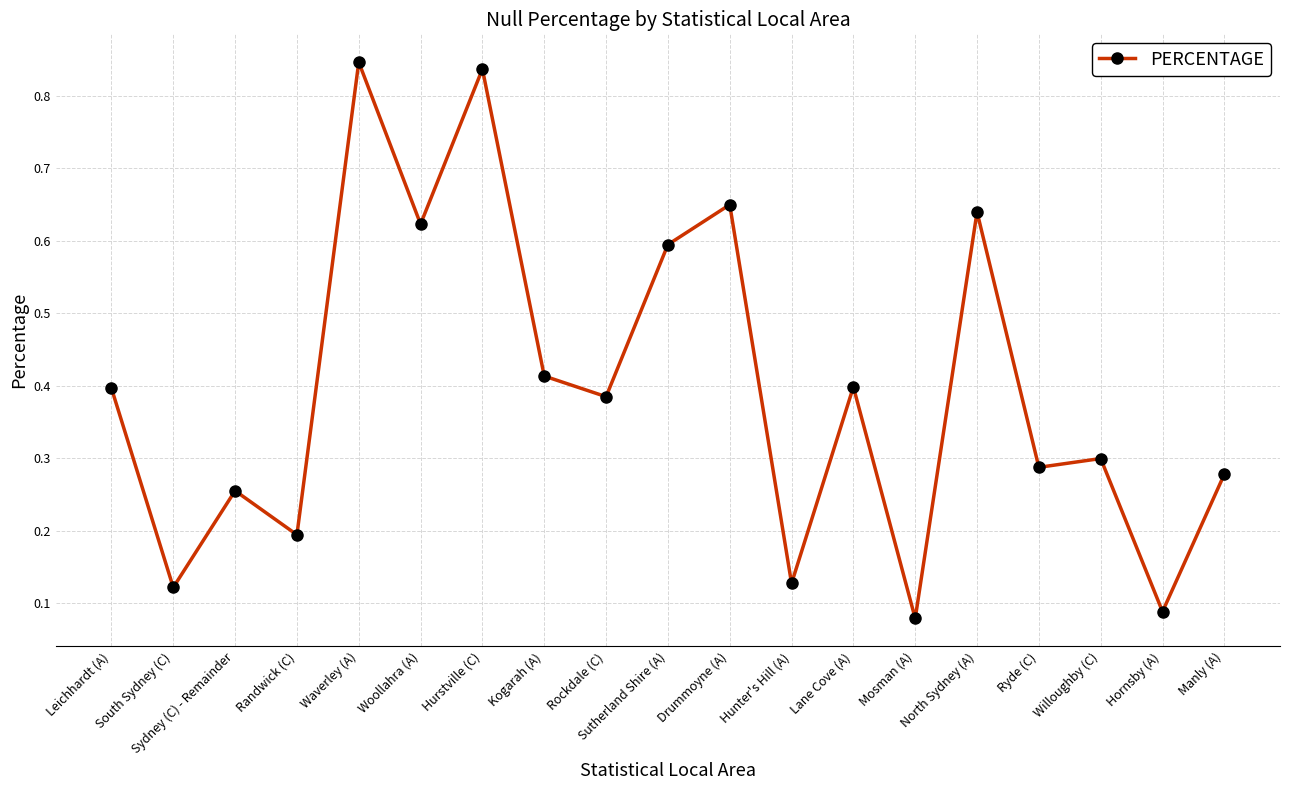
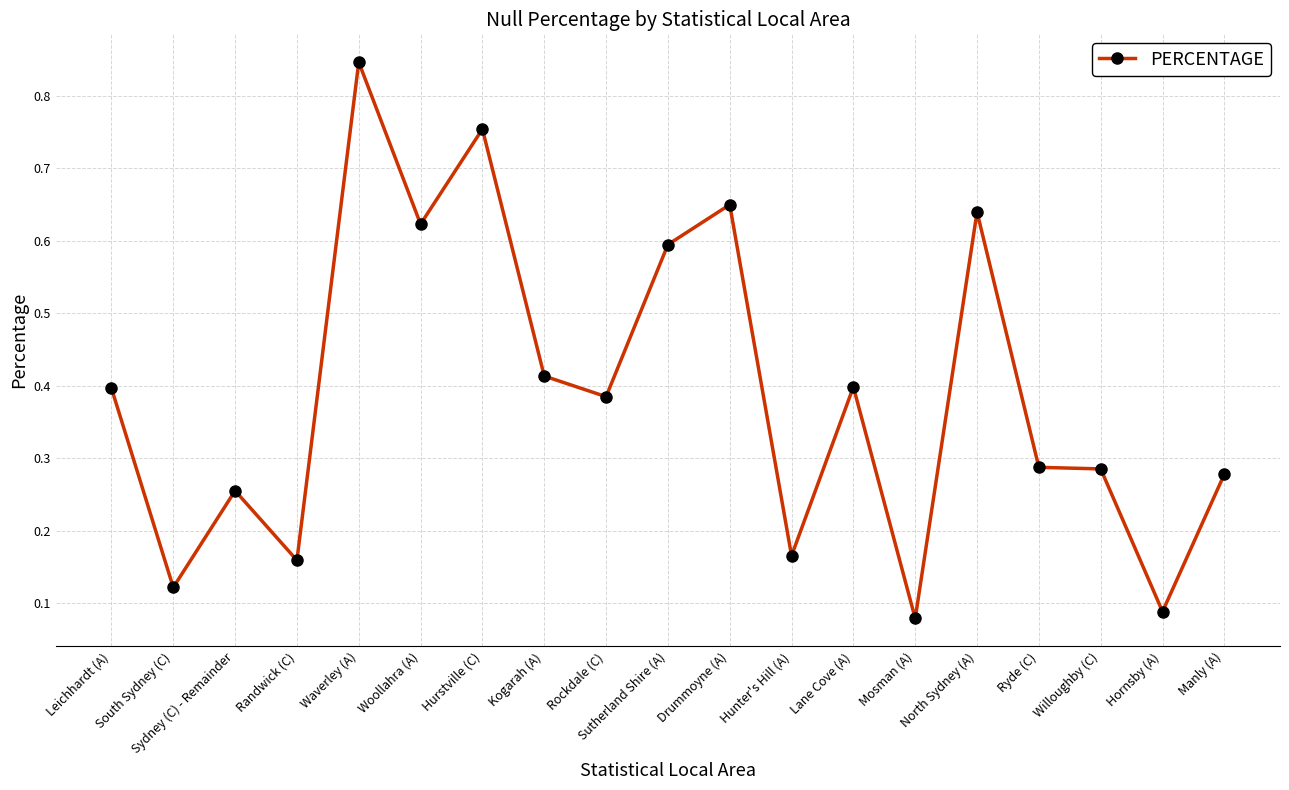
  {
    "Leichhardt (A)": 0.40,
    "South Sydney (C)": 0.12,
    "Sydney (C) - Remainder": 0.26,
-   "Randwick (C)": 0.19,
+   "Randwick (C)": 0.16,
    "Waverley (A)": 0.85,
    "Woollahra (A)": 0.62,
-   "Hurstville (C)": 0.84,
+   "Hurstville (C)": 0.75,
    "Kogarah (A)": 0.41,
    "Rockdale (C)": 0.39,
    "Sutherland Shire (A)": 0.59,
    "Drummoyne (A)": 0.65,
-   "Hunter's Hill (A)": 0.13,
+   "Hunter's Hill (A)": 0.17,
    "Lane Cove (A)": 0.40,
    "Mosman (A)": 0.08,
    "North Sydney (A)": 0.64,
    "Ryde (C)": 0.29,
-   "Willoughby (C)": 0.30,
+   "Willoughby (C)": 0.29,
    "Hornsby (A)": 0.09,
    "Manly (A)": 0.28
  }
